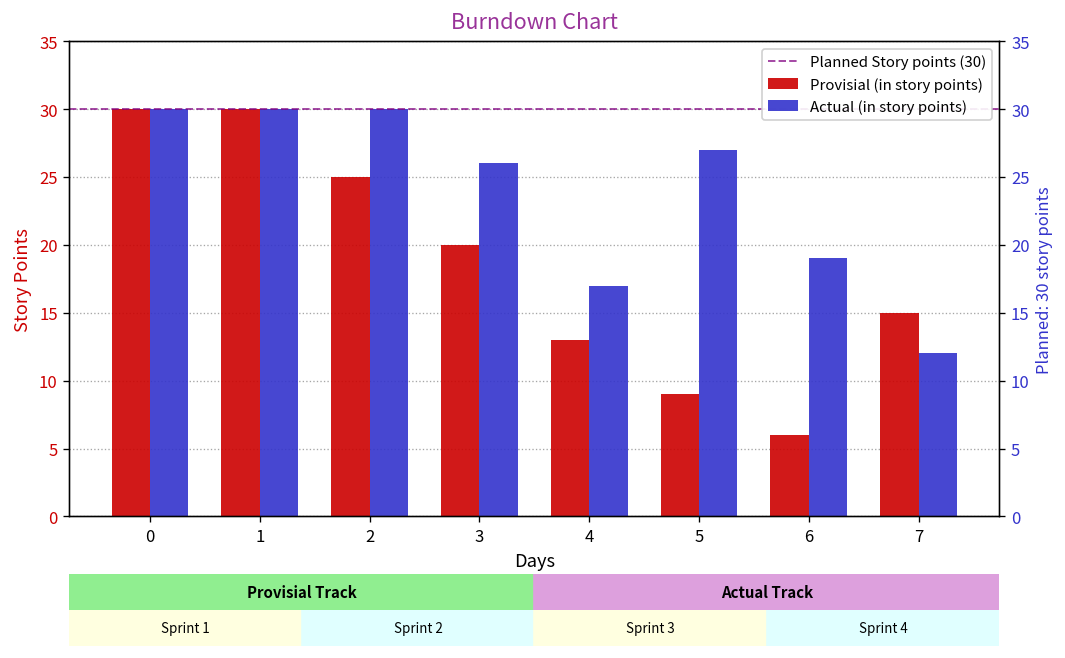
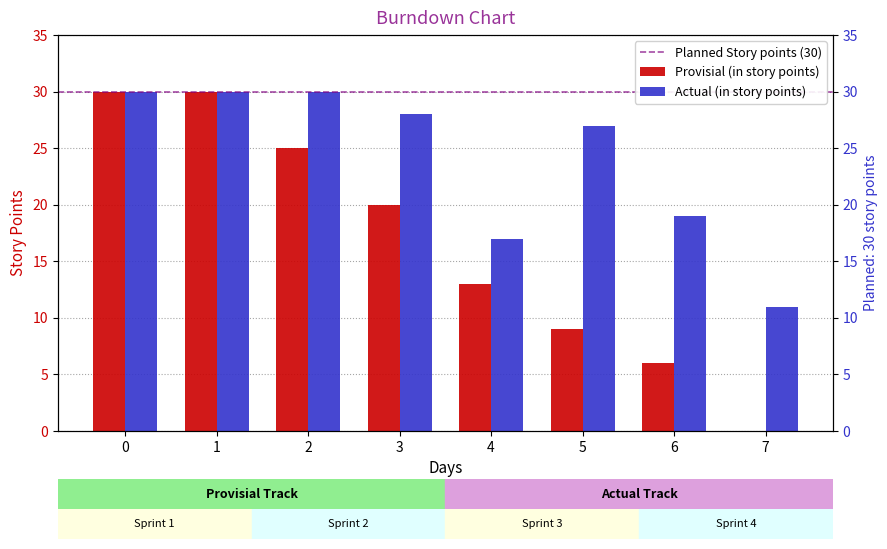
  {
    "Provisial (in story points)": {
      "0": 30,
      "1": 30,
      "2": 25,
      "3": 20,
      "4": 13,
      "5": 9,
      "6": 6,
-     "7": 15
+     "7": 0
    },
    "Actual (in story points)": {
      "0": 30,
      "1": 30,
      "2": 30,
-     "3": 26,
+     "3": 28,
      "4": 17,
      "5": 27,
      "6": 19,
-     "7": 12
+     "7": 11
    }
  }
